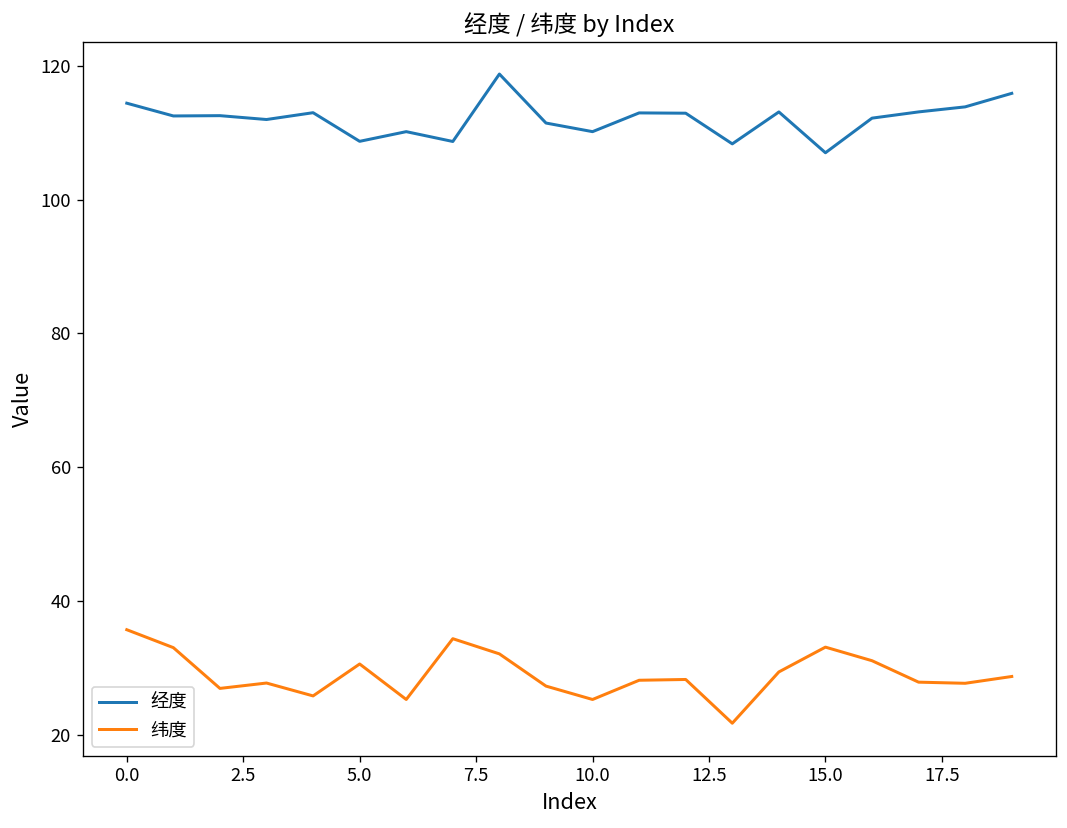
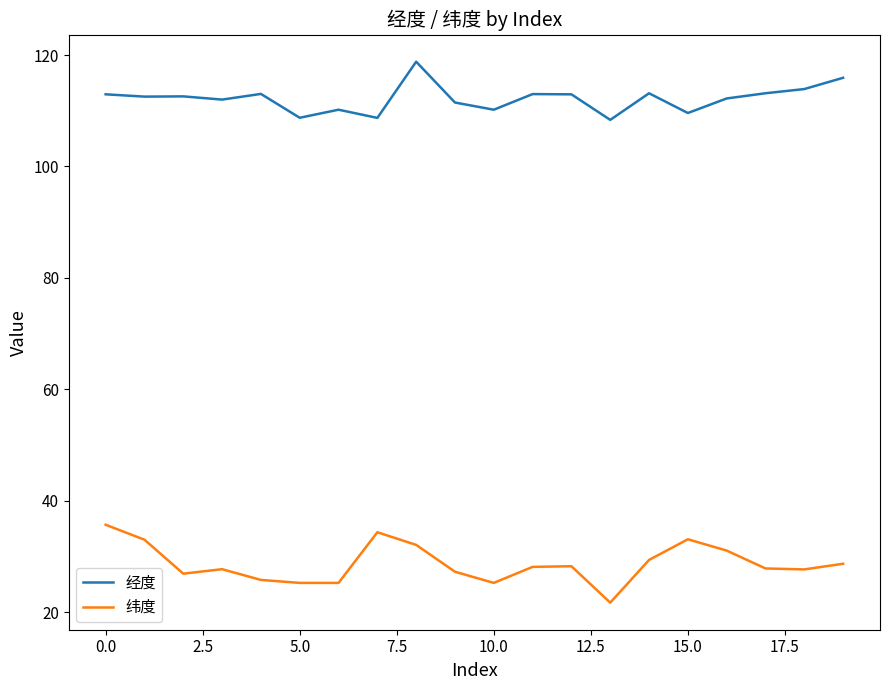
  {
    "经度": {
-     "0.0": 114,
+     "0.0": 113,
      "5.0": 109,
      "10.0": 110,
-     "15.0": 107
+     "15.0": 110
    },
    "纬度": {
      "0.0": 36,
-     "5.0": 31,
+     "5.0": 25,
      "10.0": 25,
      "15.0": 33
    }
  }
